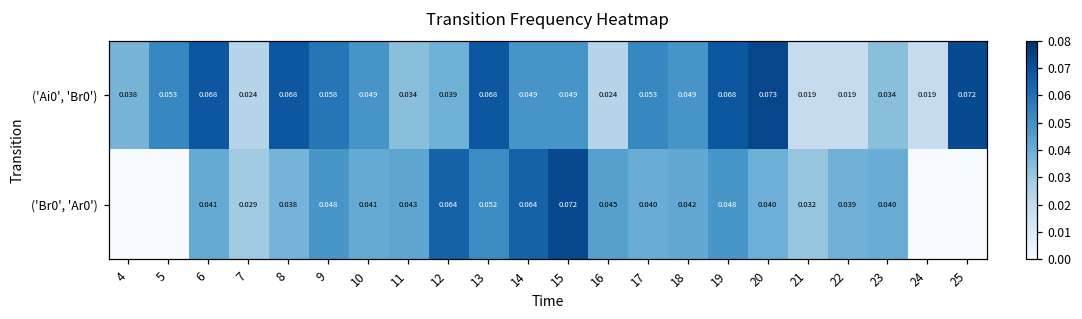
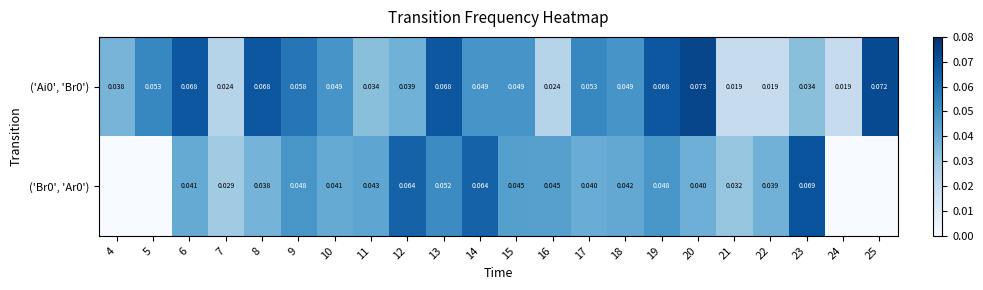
  {
    "('Ai0', 'Br0')": {
      "4": 0.038,
      "5": 0.053,
      "6": 0.068,
      "7": 0.024,
      "8": 0.068,
      "9": 0.058,
      "10": 0.049,
      "11": 0.034,
      "12": 0.039,
      "13": 0.068,
      "14": 0.049,
      "15": 0.049,
      "16": 0.024,
      "17": 0.053,
      "18": 0.049,
      "19": 0.068,
      "20": 0.073,
      "21": 0.019,
      "22": 0.019,
      "23": 0.034,
      "24": 0.019,
      "25": 0.072
    },
    "('Br0', 'Ar0')": {
      "6": 0.041,
      "7": 0.029,
      "8": 0.038,
      "9": 0.048,
      "10": 0.041,
      "11": 0.043,
      "12": 0.064,
      "13": 0.052,
      "14": 0.064,
-     "15": 0.072,
+     "15": 0.045,
      "16": 0.045,
      "17": 0.040,
      "18": 0.042,
      "19": 0.048,
      "20": 0.040,
      "21": 0.032,
      "22": 0.039,
-     "23": 0.040
+     "23": 0.069
    }
  }
